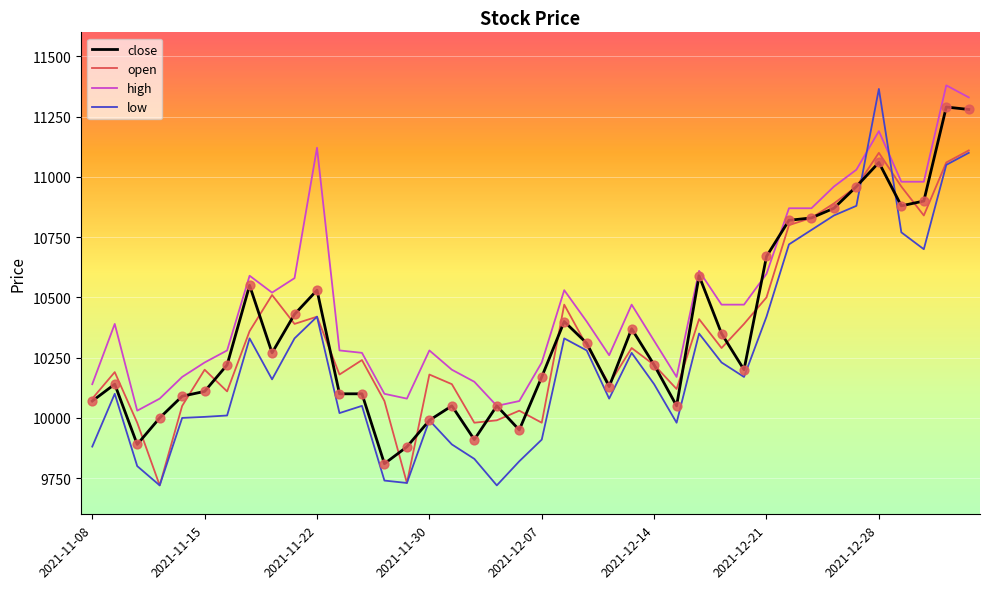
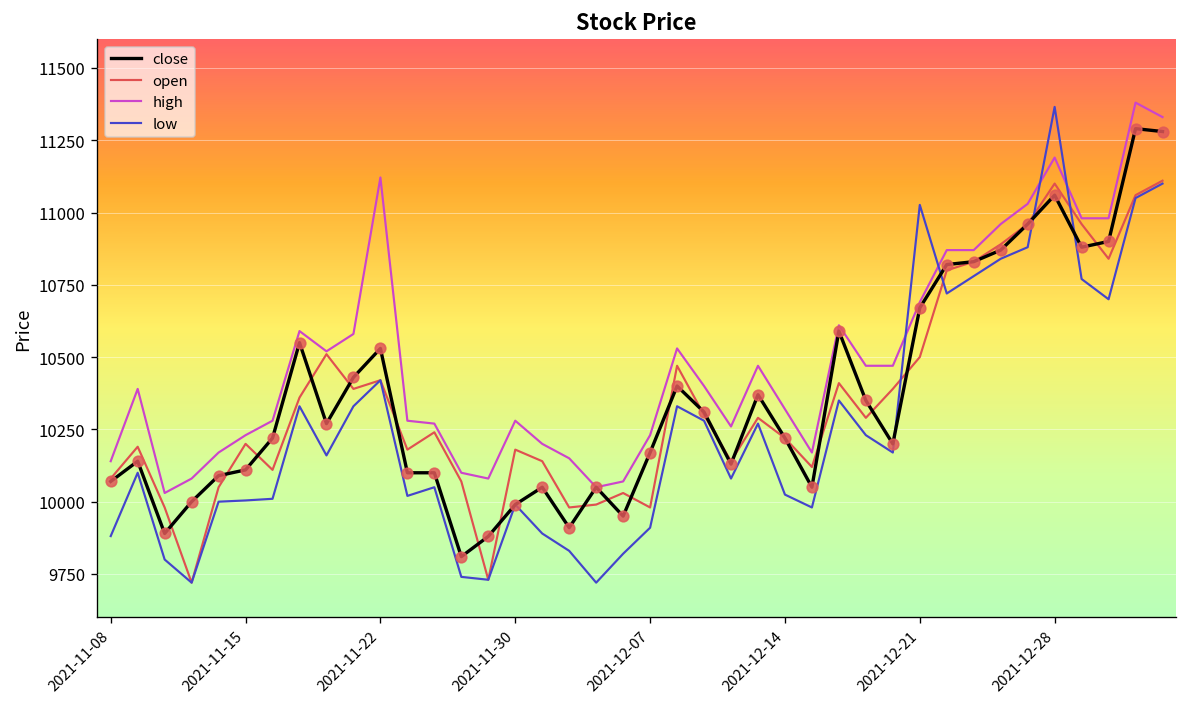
  {
    "high": {
      "2021-11-08": 10140,
      "2021-11-15": 10230,
      "2021-11-22": 11120,
      "2021-11-30": 10280,
      "2021-12-07": 10230,
      "2021-12-14": 10320,
-     "2021-12-21": 10600,
+     "2021-12-21": 10690,
      "2021-12-28": 11190
    },
    "low": {
      "2021-11-08": 9880,
      "2021-11-15": 10000,
      "2021-12-07": 9910,
-     "2021-12-14": 10140,
-     "2021-12-21": 10420,
+     "2021-12-14": 10020,
+     "2021-12-21": 11030,
      "2021-12-28": 11370
    }
  }
